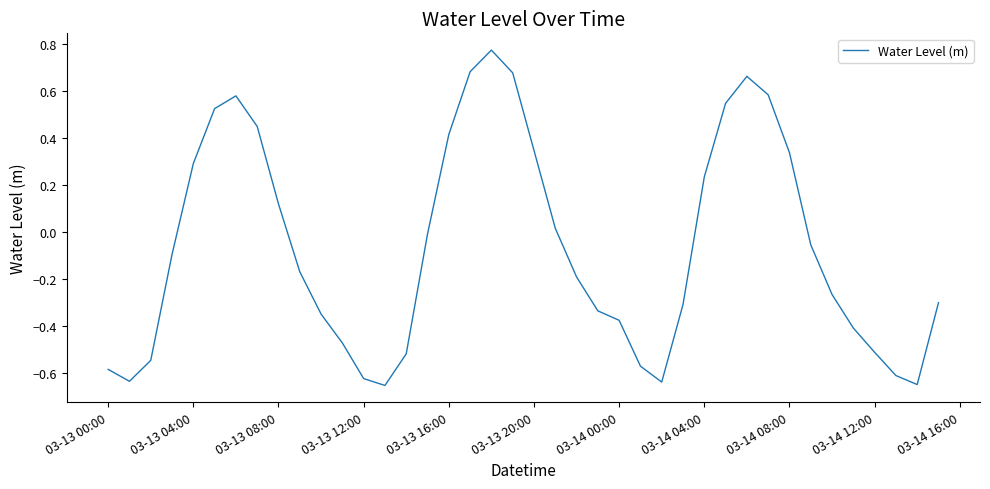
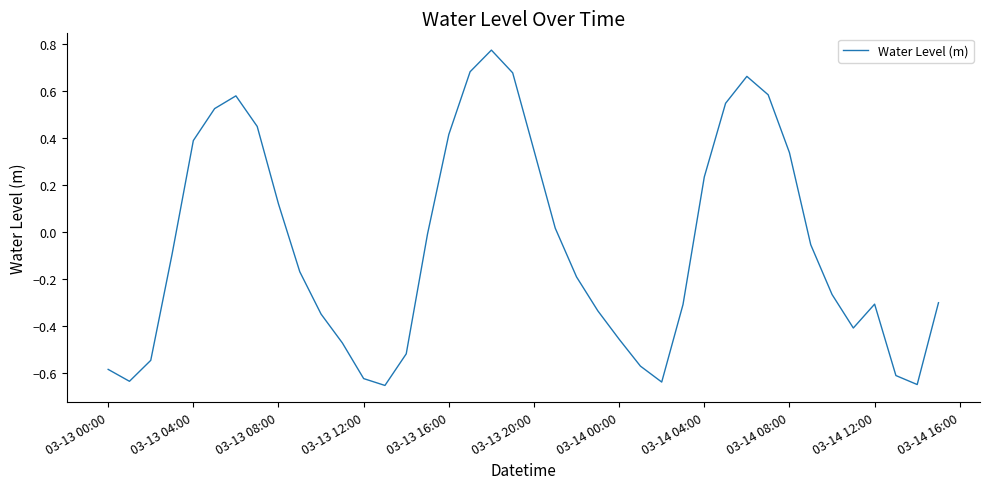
  {
    "03-13 00:00": -0.59,
-   "03-13 04:00": 0.29,
+   "03-13 04:00": 0.39,
    "03-13 08:00": 0.12,
    "03-13 12:00": -0.62,
    "03-13 16:00": 0.41,
    "03-13 20:00": 0.35,
-   "03-14 00:00": -0.38,
+   "03-14 00:00": -0.46,
    "03-14 04:00": 0.23,
    "03-14 08:00": 0.34,
-   "03-14 12:00": -0.51
+   "03-14 12:00": -0.31
  }
